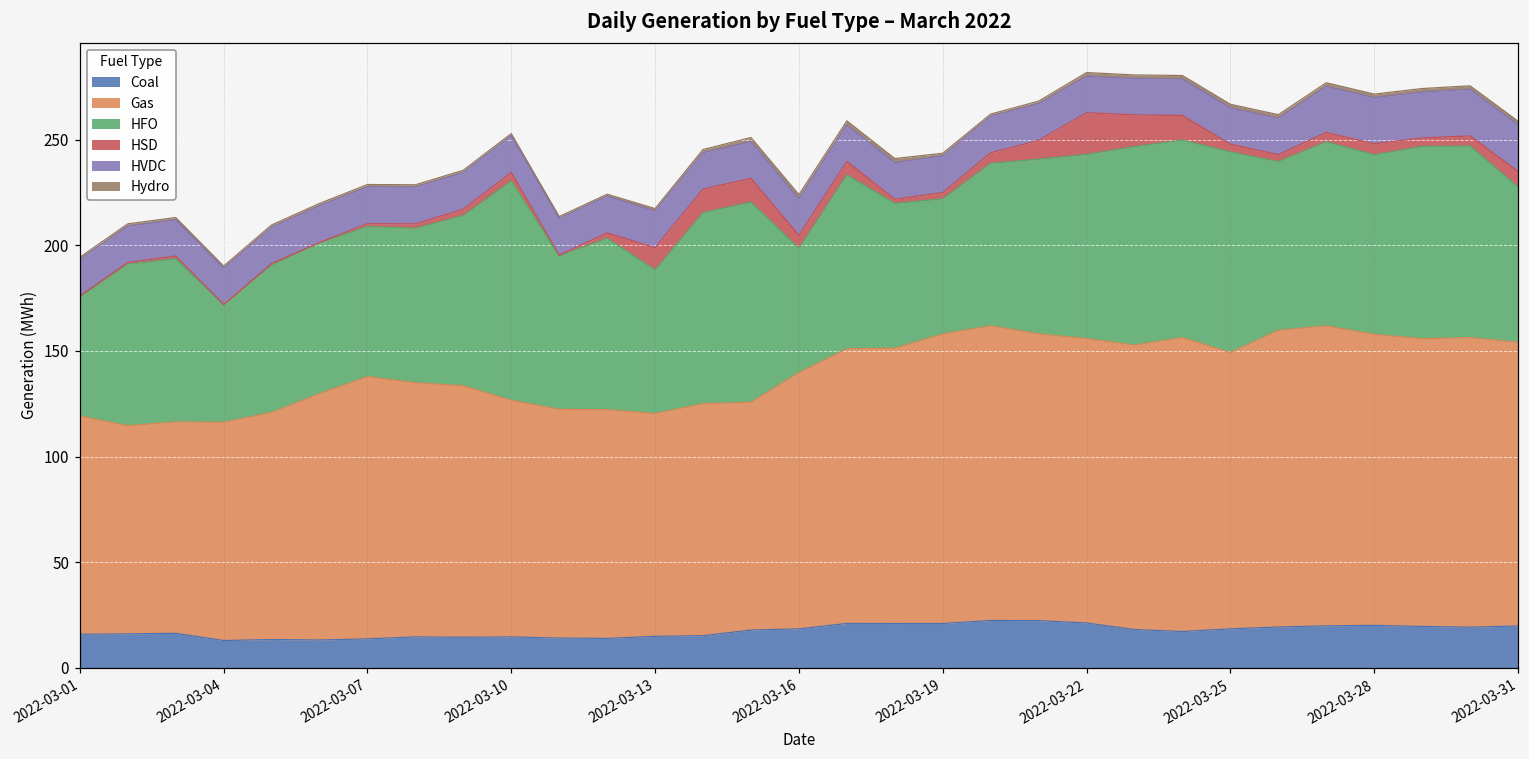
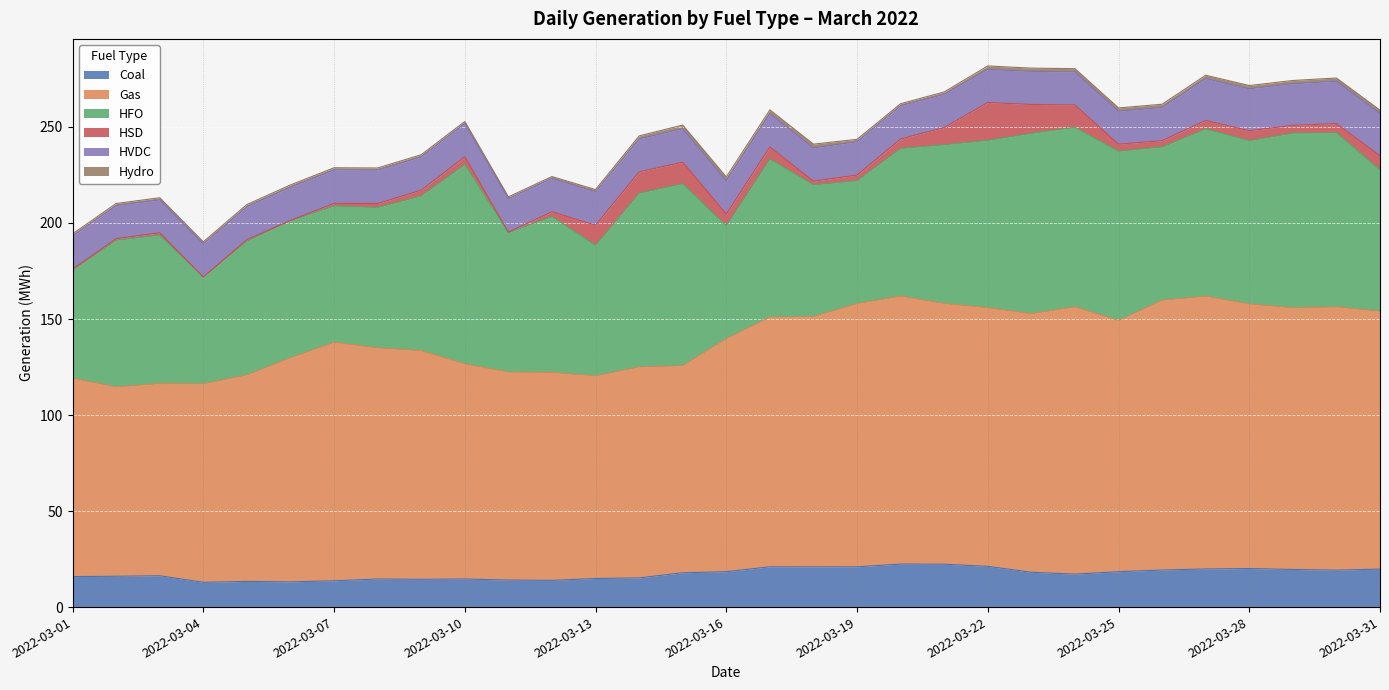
  {
    "HFO": {
      "2022-03-07": 71,
      "2022-03-10": 104,
      "2022-03-13": 68,
      "2022-03-16": 59,
      "2022-03-19": 64,
      "2022-03-22": 87,
-     "2022-03-25": 95,
+     "2022-03-25": 88,
      "2022-03-28": 85,
      "2022-03-31": 74
    },
    "Hydro": {
      "2022-03-16": 2,
      "2022-03-22": 2,
      "2022-03-25": 2,
      "2022-03-28": 2,
      "2022-03-31": 2
    }
  }
